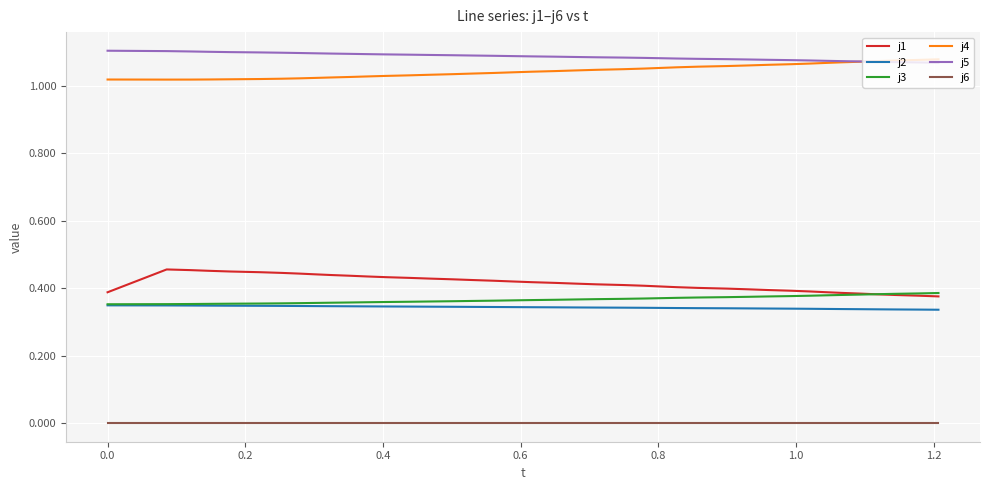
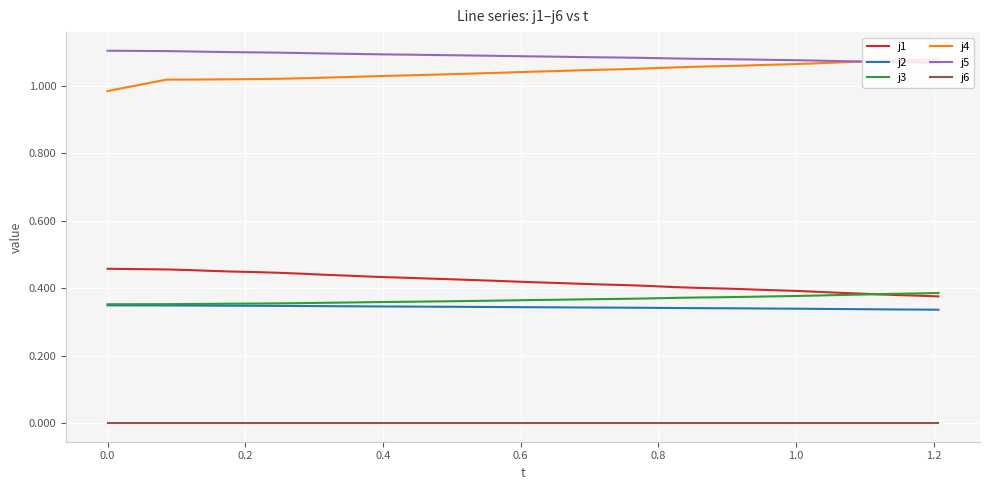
  {
    "j1": {
-     "0.0": 0.39
+     "0.0": 0.46
    },
    "j4": {
-     "0.0": 1.02
+     "0.0": 0.98
    },
    "j5": {
      "0.0": 1.10
    },
    "j6": {
      "0.0": 0.00
    }
  }
